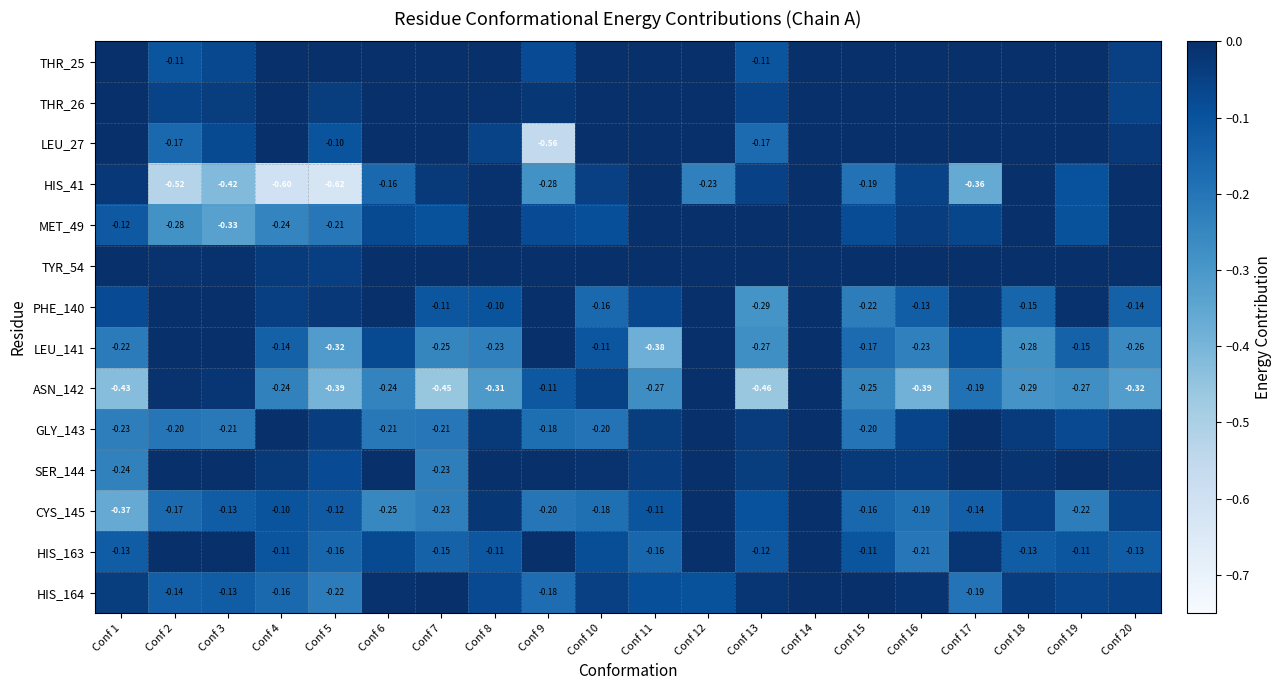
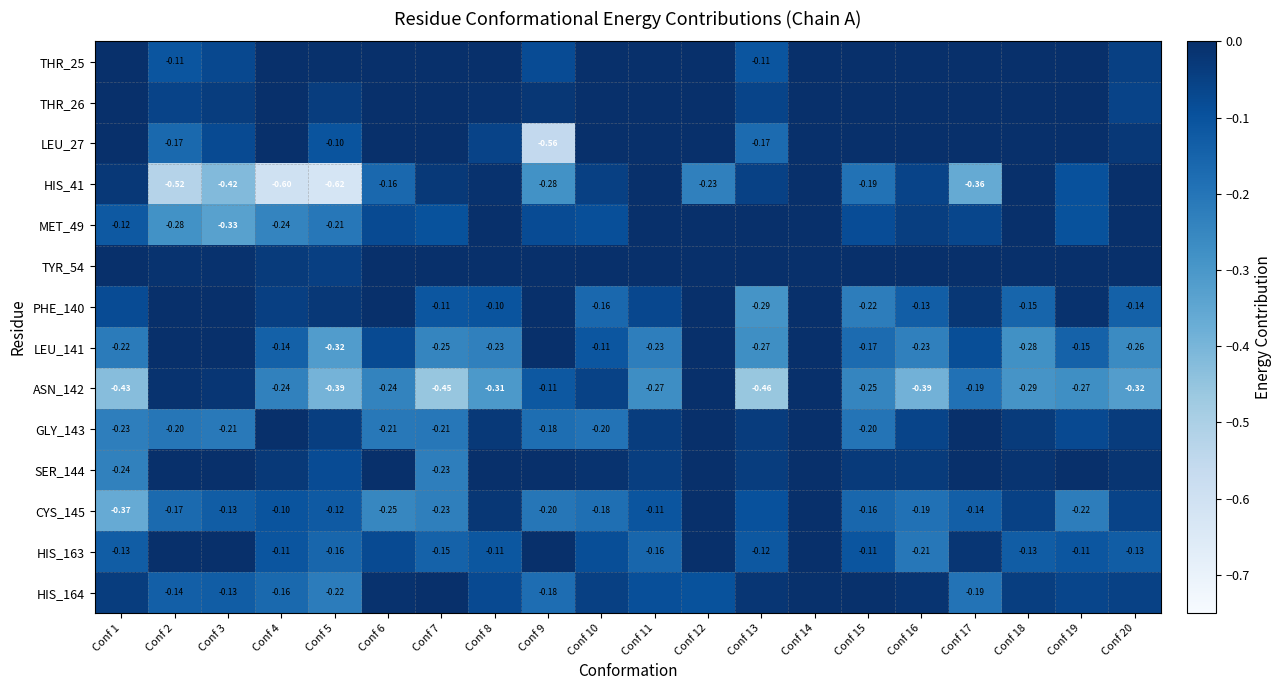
  {
    "THR_25": {
      "Conf 2": -0.11,
      "Conf 13": -0.11
    },
    "LEU_27": {
      "Conf 2": -0.17,
      "Conf 5": -0.10,
      "Conf 9": -0.56,
      "Conf 13": -0.17
    },
    "HIS_41": {
      "Conf 2": -0.52,
      "Conf 3": -0.42,
      "Conf 4": -0.60,
      "Conf 6": -0.16,
      "Conf 9": -0.28,
      "Conf 12": -0.23,
      "Conf 15": -0.19,
      "Conf 17": -0.36
    },
    "MET_49": {
      "Conf 1": -0.12,
      "Conf 2": -0.28,
      "Conf 3": -0.33,
      "Conf 4": -0.24,
      "Conf 5": -0.21
    },
    "PHE_140": {
      "Conf 7": -0.11,
      "Conf 8": -0.10,
      "Conf 10": -0.16,
      "Conf 13": -0.29,
      "Conf 15": -0.22,
      "Conf 16": -0.13,
      "Conf 18": -0.15,
      "Conf 20": -0.14
    },
    "LEU_141": {
      "Conf 1": -0.22,
      "Conf 4": -0.14,
      "Conf 5": -0.32,
      "Conf 7": -0.25,
      "Conf 8": -0.23,
      "Conf 10": -0.11,
-     "Conf 11": -0.38,
+     "Conf 11": -0.23,
      "Conf 13": -0.27,
      "Conf 15": -0.17,
      "Conf 16": -0.23,
      "Conf 18": -0.28,
      "Conf 19": -0.15,
      "Conf 20": -0.26
    },
    "ASN_142": {
      "Conf 1": -0.43,
      "Conf 4": -0.24,
      "Conf 5": -0.39,
      "Conf 6": -0.24,
      "Conf 7": -0.45,
      "Conf 8": -0.31,
      "Conf 9": -0.11,
      "Conf 11": -0.27,
      "Conf 13": -0.46,
      "Conf 15": -0.25,
      "Conf 16": -0.39,
      "Conf 17": -0.19,
      "Conf 18": -0.29,
      "Conf 19": -0.27,
      "Conf 20": -0.32
    },
    "GLY_143": {
      "Conf 1": -0.23,
      "Conf 2": -0.20,
      "Conf 3": -0.21,
      "Conf 6": -0.21,
      "Conf 7": -0.21,
      "Conf 9": -0.18,
      "Conf 10": -0.20,
      "Conf 15": -0.20
    },
    "SER_144": {
      "Conf 1": -0.24,
      "Conf 7": -0.23
    },
    "CYS_145": {
      "Conf 1": -0.37,
      "Conf 2": -0.17,
      "Conf 3": -0.13,
      "Conf 4": -0.10,
      "Conf 5": -0.12,
      "Conf 6": -0.25,
      "Conf 7": -0.23,
      "Conf 9": -0.20,
      "Conf 10": -0.18,
      "Conf 11": -0.11,
      "Conf 15": -0.16,
      "Conf 16": -0.19,
      "Conf 17": -0.14,
      "Conf 19": -0.22
    },
    "HIS_163": {
      "Conf 1": -0.13,
      "Conf 4": -0.11,
      "Conf 5": -0.16,
      "Conf 7": -0.15,
      "Conf 8": -0.11,
      "Conf 11": -0.16,
      "Conf 13": -0.12,
      "Conf 15": -0.11,
      "Conf 16": -0.21,
      "Conf 18": -0.13,
      "Conf 19": -0.11,
      "Conf 20": -0.13
    },
    "HIS_164": {
      "Conf 2": -0.14,
      "Conf 3": -0.13,
      "Conf 4": -0.16,
      "Conf 5": -0.22,
      "Conf 9": -0.18,
      "Conf 17": -0.19
    }
  }
